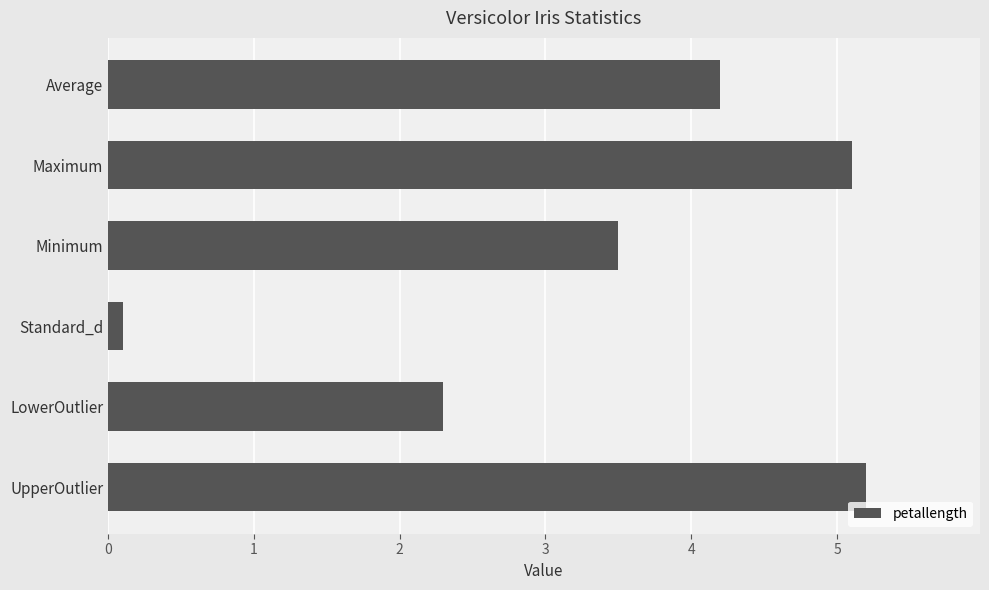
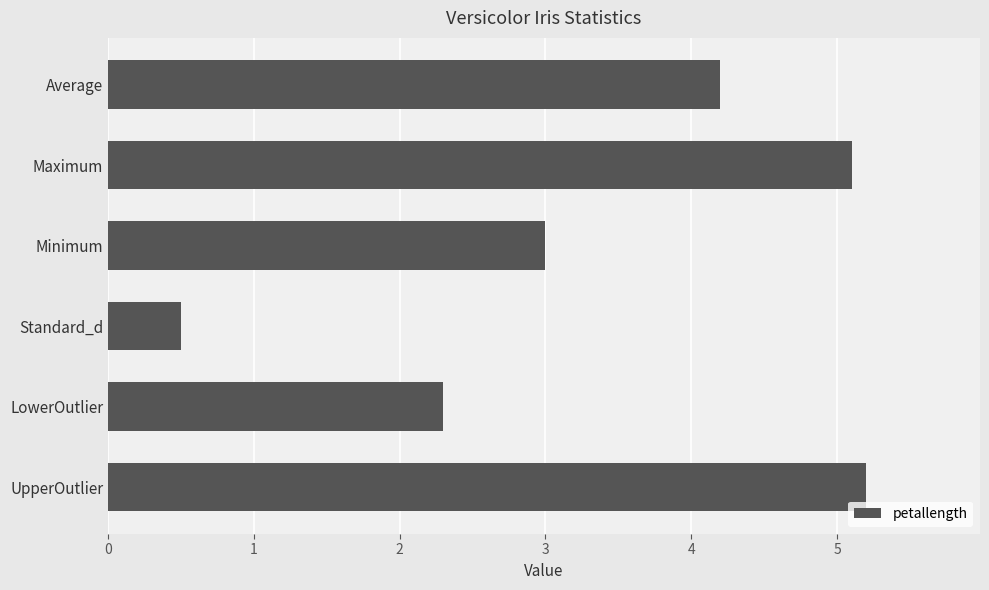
  {
    "Average": 4.2,
    "Maximum": 5.1,
-   "Minimum": 3.5,
-   "Standard_d": 0.1,
+   "Minimum": 3.0,
+   "Standard_d": 0.5,
    "LowerOutlier": 2.3,
    "UpperOutlier": 5.2
  }
